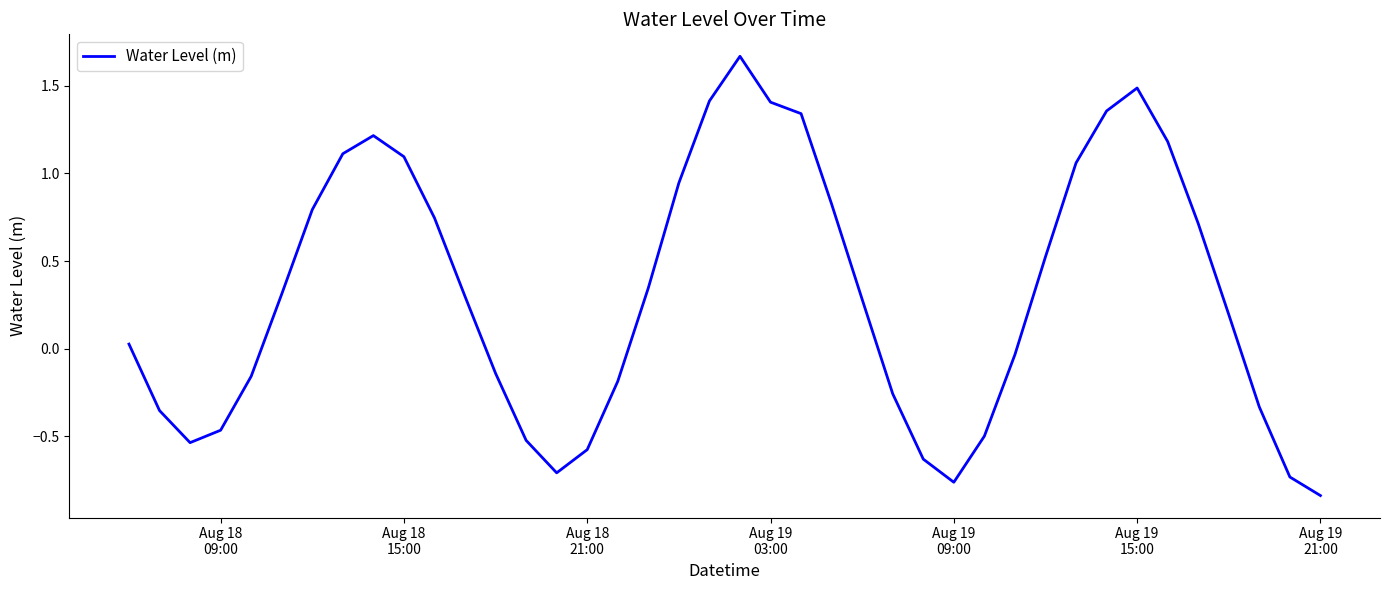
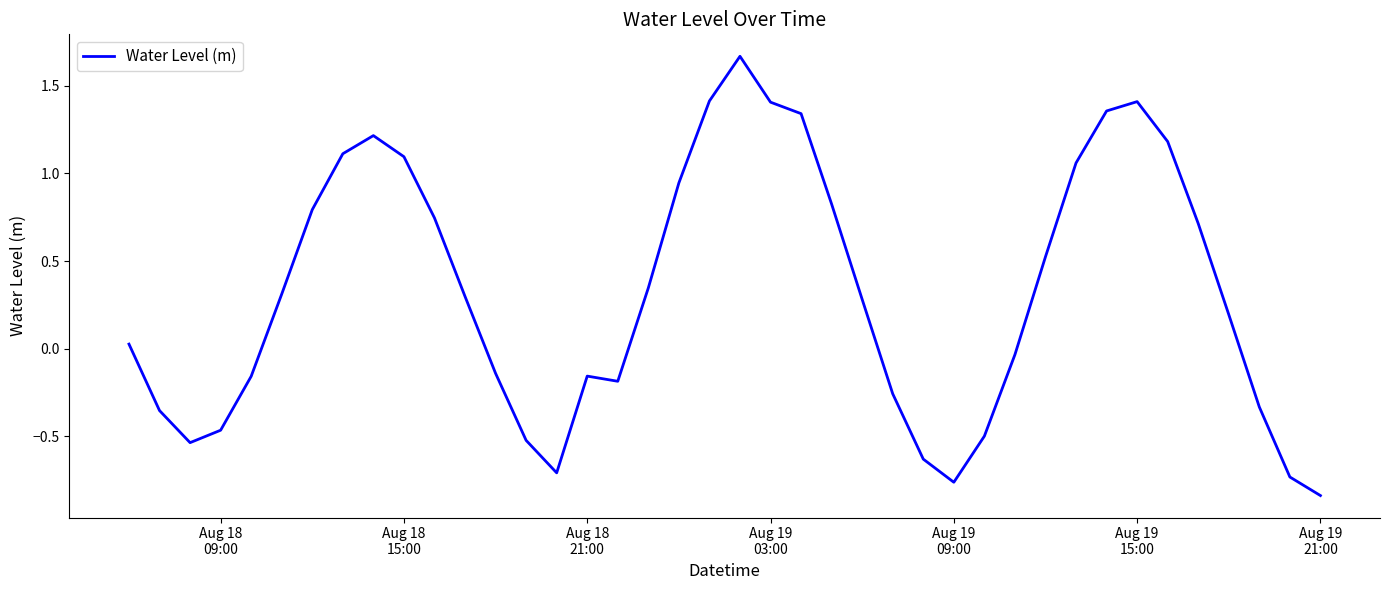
  {
    "Aug 18 09:00": -0.47,
    "Aug 18 15:00": 1.09,
-   "Aug 18 21:00": -0.58,
+   "Aug 18 21:00": -0.16,
    "Aug 19 03:00": 1.41,
    "Aug 19 09:00": -0.76,
-   "Aug 19 15:00": 1.49,
+   "Aug 19 15:00": 1.41,
    "Aug 19 21:00": -0.84
  }
